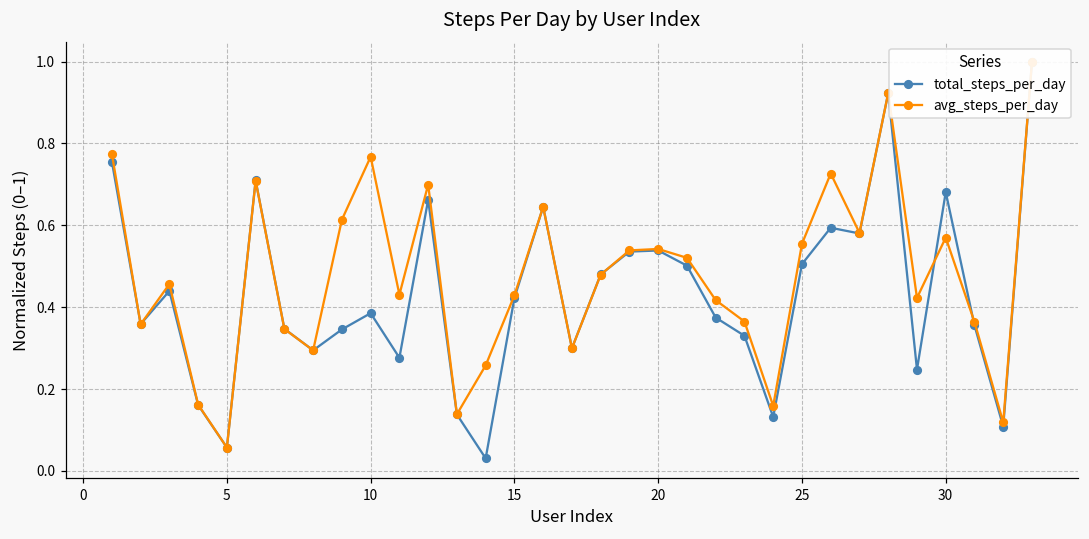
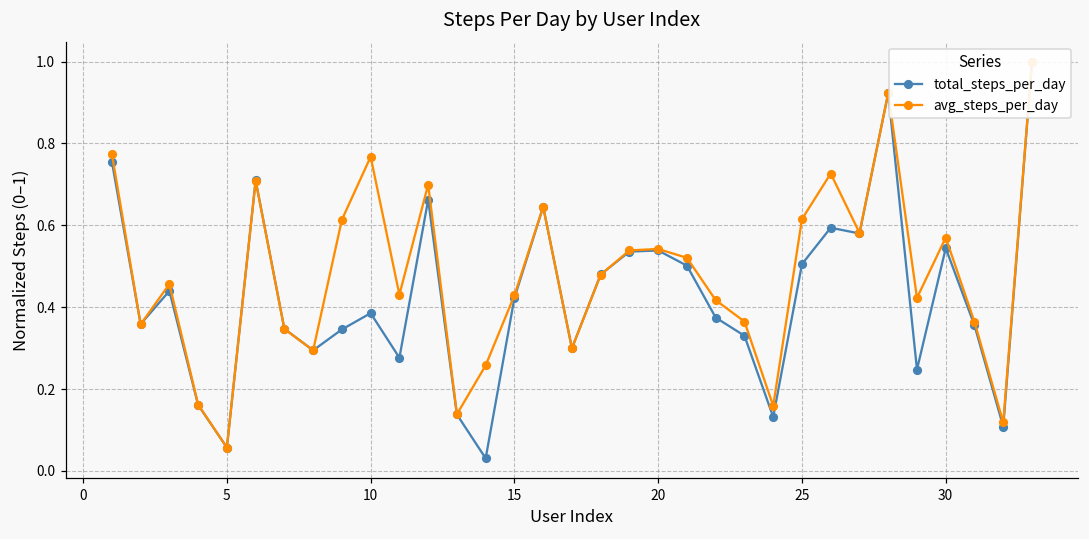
  {
    "total_steps_per_day": {
      "10": 0.39,
      "25": 0.51,
-     "30": 0.68
+     "30": 0.54
    },
    "avg_steps_per_day": {
      "10": 0.77,
-     "25": 0.55,
+     "25": 0.62,
      "30": 0.57
    }
  }
